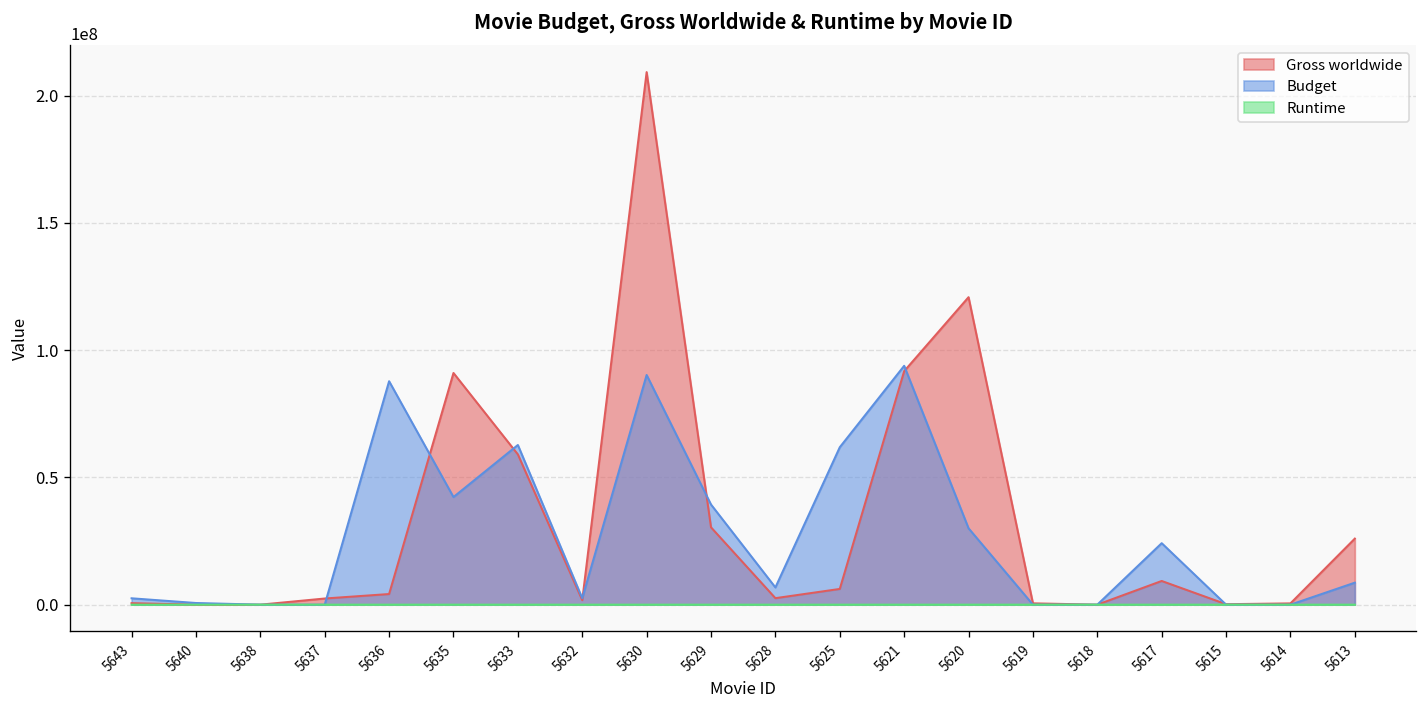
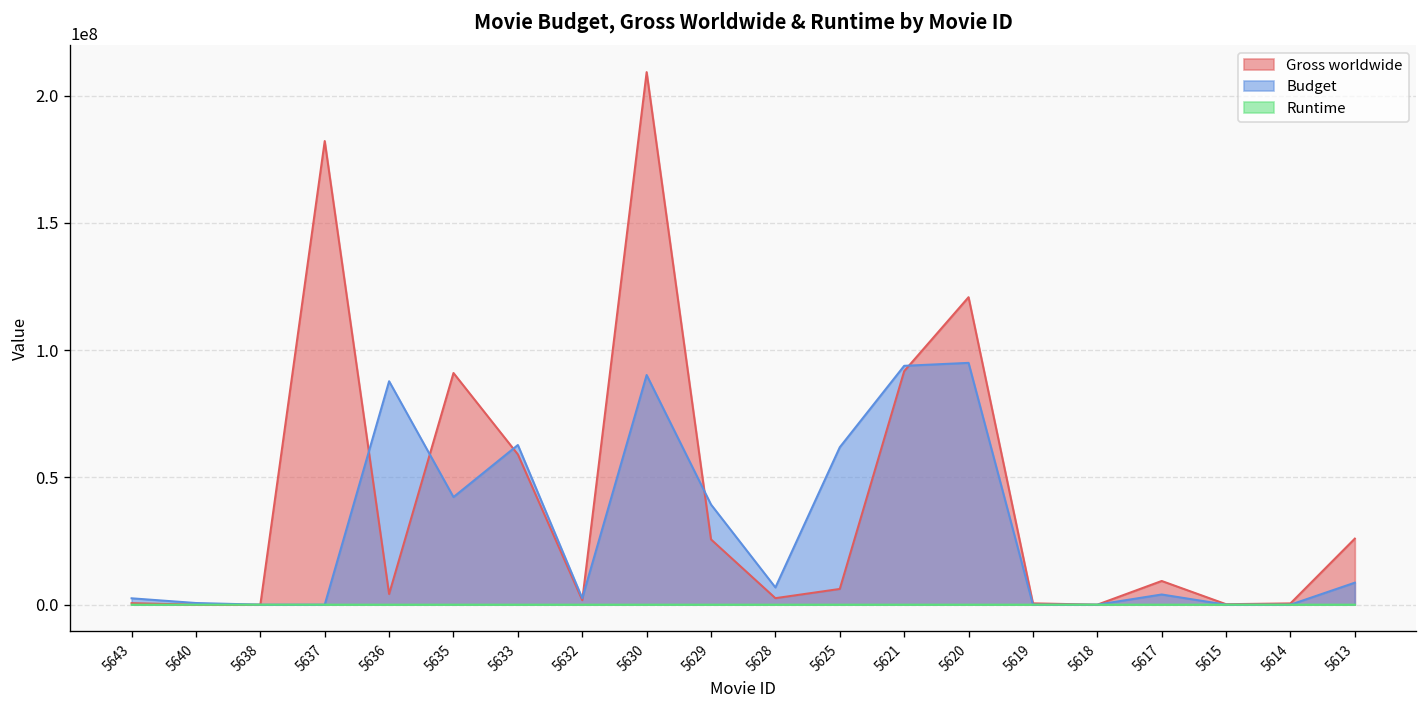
  {
    "Gross worldwide": {
-     "5637": 2000000,
+     "5637": 182000000,
      "5636": 4000000,
      "5635": 91000000,
      "5633": 59000000,
      "5630": 209000000,
-     "5629": 30000000,
+     "5629": 26000000,
      "5628": 3000000,
      "5625": 6000000,
      "5621": 92000000,
      "5620": 121000000,
      "5617": 9000000,
      "5613": 26000000
    },
    "Budget": {
      "5643": 3000000,
      "5636": 88000000,
      "5635": 42000000,
      "5633": 63000000,
      "5630": 90000000,
      "5629": 39000000,
      "5628": 7000000,
      "5625": 62000000,
      "5621": 94000000,
-     "5620": 30000000,
-     "5617": 24000000,
+     "5620": 95000000,
+     "5617": 4000000,
      "5613": 9000000
    },
    "Runtime": {
      "5636": 0,
      "5635": 0,
      "5633": 0,
      "5632": 0,
      "5630": 0,
      "5629": 0,
      "5628": 0,
      "5625": 0,
      "5621": 0,
      "5620": 0,
      "5617": 0,
      "5613": 0
    }
  }
